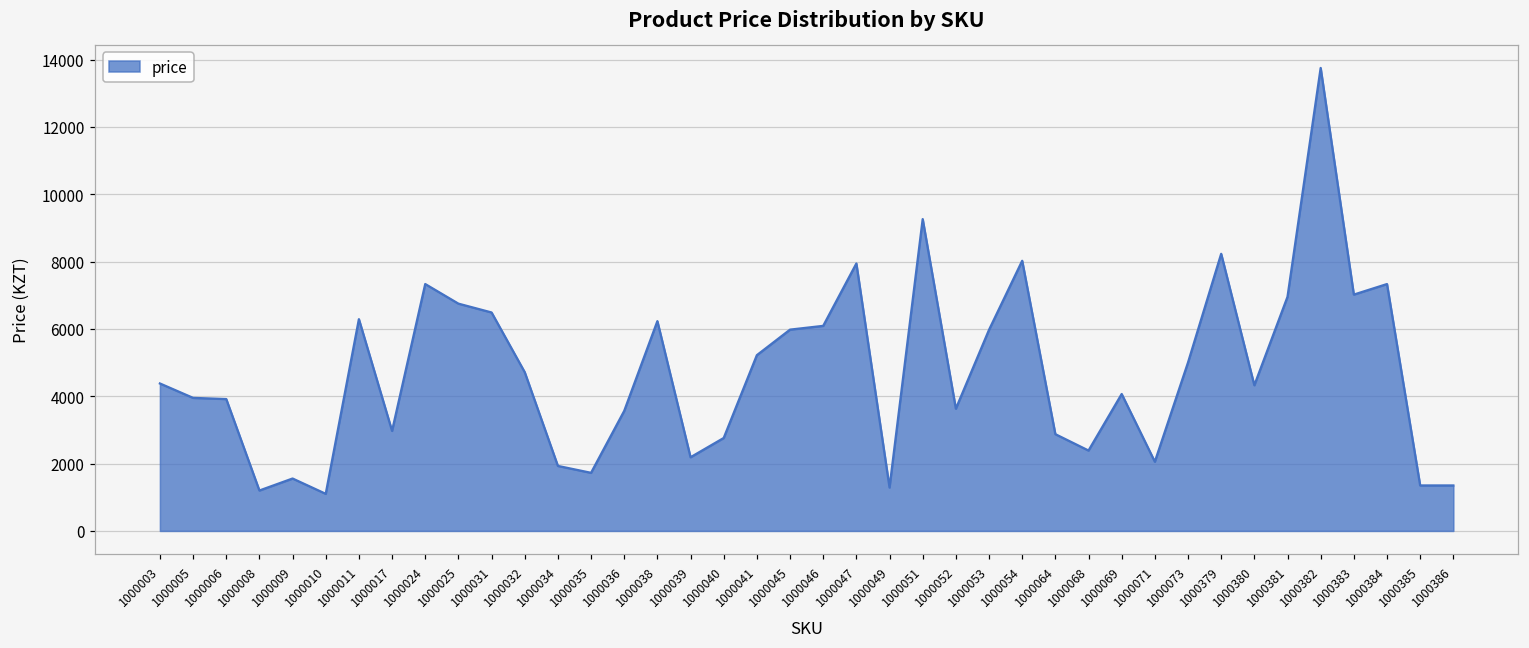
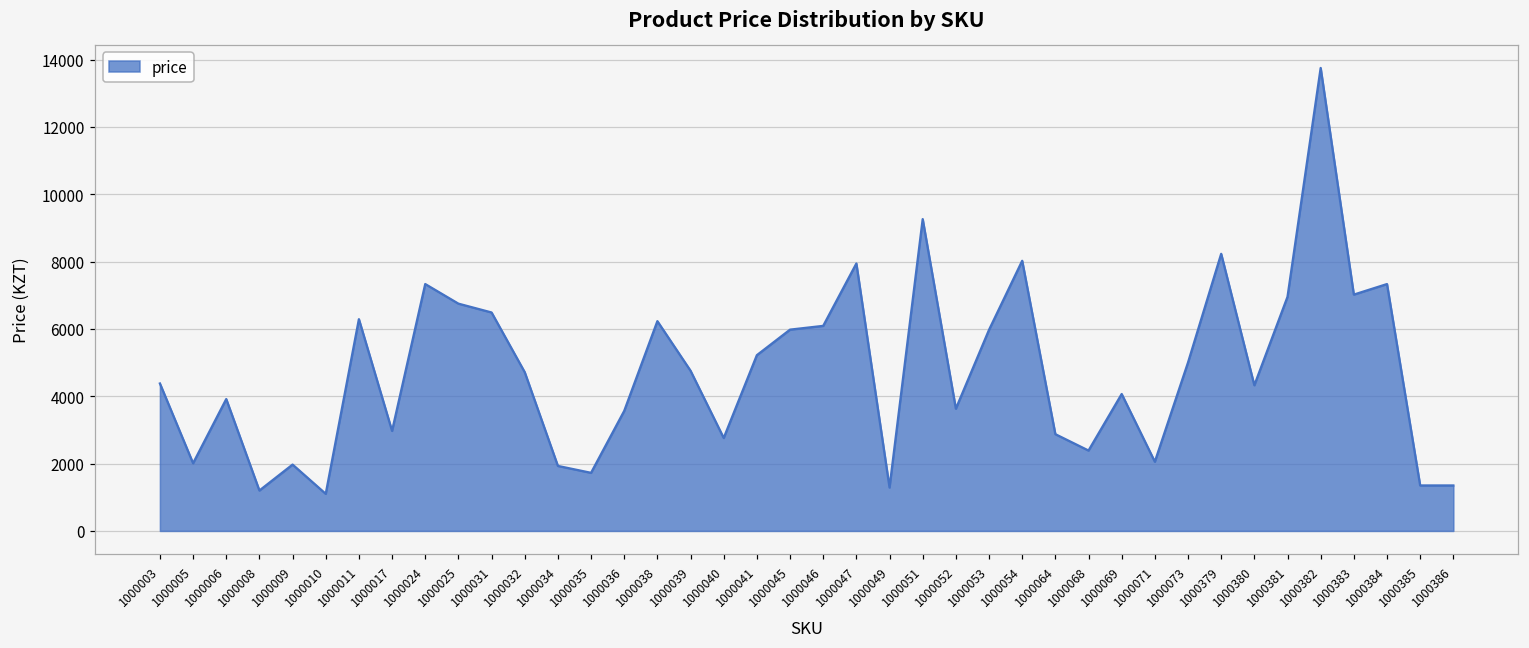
  {
    "1000003": 4400,
-   "1000005": 4000,
+   "1000005": 2000,
    "1000006": 3900,
    "1000008": 1200,
-   "1000009": 1600,
+   "1000009": 2000,
    "1000010": 1100,
    "1000011": 6300,
    "1000017": 3000,
    "1000024": 7300,
    "1000025": 6800,
    "1000031": 6500,
    "1000032": 4700,
    "1000034": 1900,
    "1000035": 1700,
    "1000036": 3600,
    "1000038": 6200,
-   "1000039": 2200,
+   "1000039": 4800,
    "1000040": 2800,
    "1000041": 5200,
    "1000045": 6000,
    "1000046": 6100,
    "1000047": 7900,
    "1000049": 1300,
    "1000051": 9300,
    "1000052": 3600,
    "1000053": 6000,
    "1000054": 8000,
    "1000064": 2900,
    "1000068": 2400,
    "1000069": 4100,
    "1000071": 2100,
    "1000073": 5000,
    "1000379": 8200,
    "1000380": 4300,
    "1000381": 7000,
    "1000382": 13800,
    "1000383": 7000,
    "1000384": 7300,
    "1000385": 1400,
    "1000386": 1400
  }
